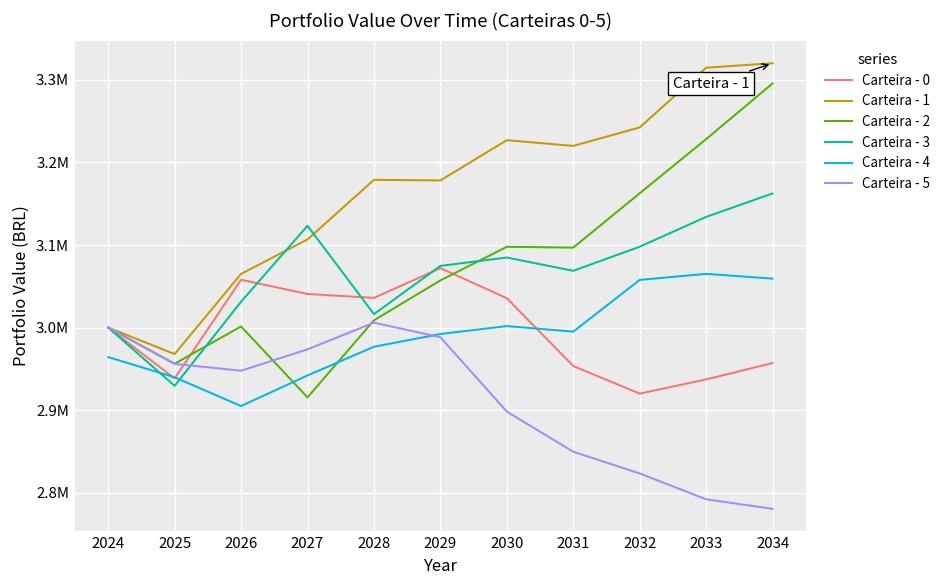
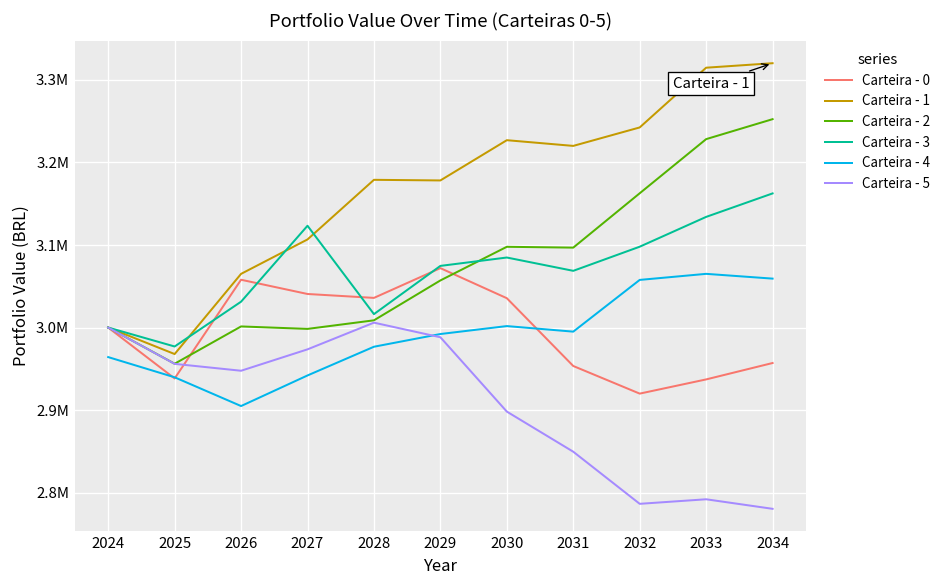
  {
    "Carteira - 0": {
      "2026": 3060000,
      "2027": 3040000,
      "2028": 3040000,
      "2030": 3040000,
      "2031": 2950000,
      "2032": 2920000,
      "2033": 2940000,
      "2034": 2960000
    },
    "Carteira - 1": {
      "2025": 2970000,
      "2026": 3070000,
      "2027": 3110000,
      "2028": 3180000,
      "2029": 3180000,
      "2030": 3230000,
      "2031": 3220000,
      "2032": 3240000,
      "2034": 3320000
    },
    "Carteira - 2": {
      "2026": 3000000,
-     "2027": 2920000,
+     "2027": 3000000,
      "2029": 3060000,
      "2030": 3100000,
      "2031": 3100000,
      "2032": 3160000,
      "2033": 3230000,
-     "2034": 3300000
+     "2034": 3250000
    },
    "Carteira - 3": {
-     "2025": 2930000,
+     "2025": 2980000,
      "2026": 3030000,
      "2027": 3120000,
      "2028": 3020000,
      "2030": 3080000,
      "2031": 3070000,
      "2032": 3100000,
      "2033": 3130000,
      "2034": 3160000
    },
    "Carteira - 4": {
      "2024": 2960000,
      "2026": 2900000,
      "2027": 2940000,
      "2028": 2980000,
      "2029": 2990000,
      "2030": 3000000,
      "2031": 3000000,
      "2032": 3060000,
      "2033": 3070000,
      "2034": 3060000
    },
    "Carteira - 5": {
      "2026": 2950000,
      "2027": 2970000,
      "2029": 2990000,
      "2030": 2900000,
      "2031": 2850000,
-     "2032": 2820000,
+     "2032": 2790000,
      "2033": 2790000,
      "2034": 2780000
    }
  }
